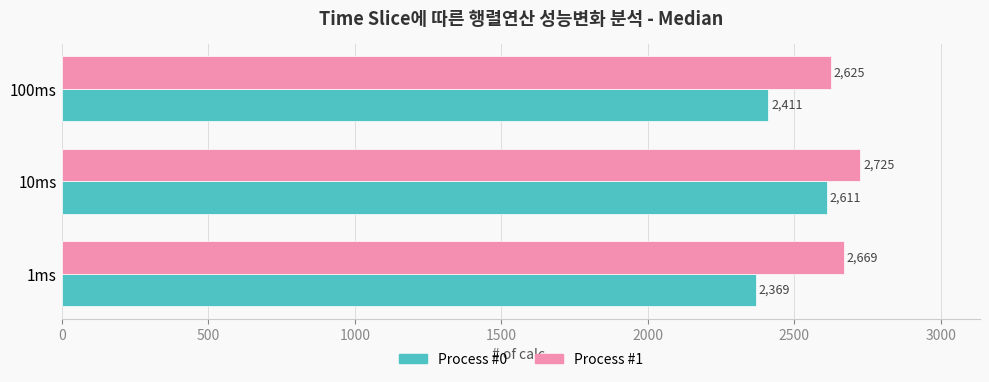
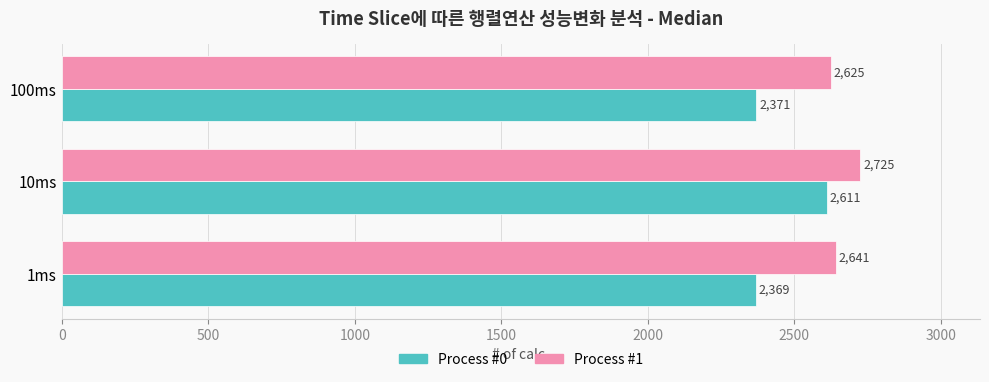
  {
    "Process #0": {
-     "100ms": "2,411",
+     "100ms": "2,371",
      "10ms": "2,611",
      "1ms": "2,369"
    },
    "Process #1": {
      "100ms": "2,625",
      "10ms": "2,725",
-     "1ms": "2,669"
+     "1ms": "2,641"
    }
  }
